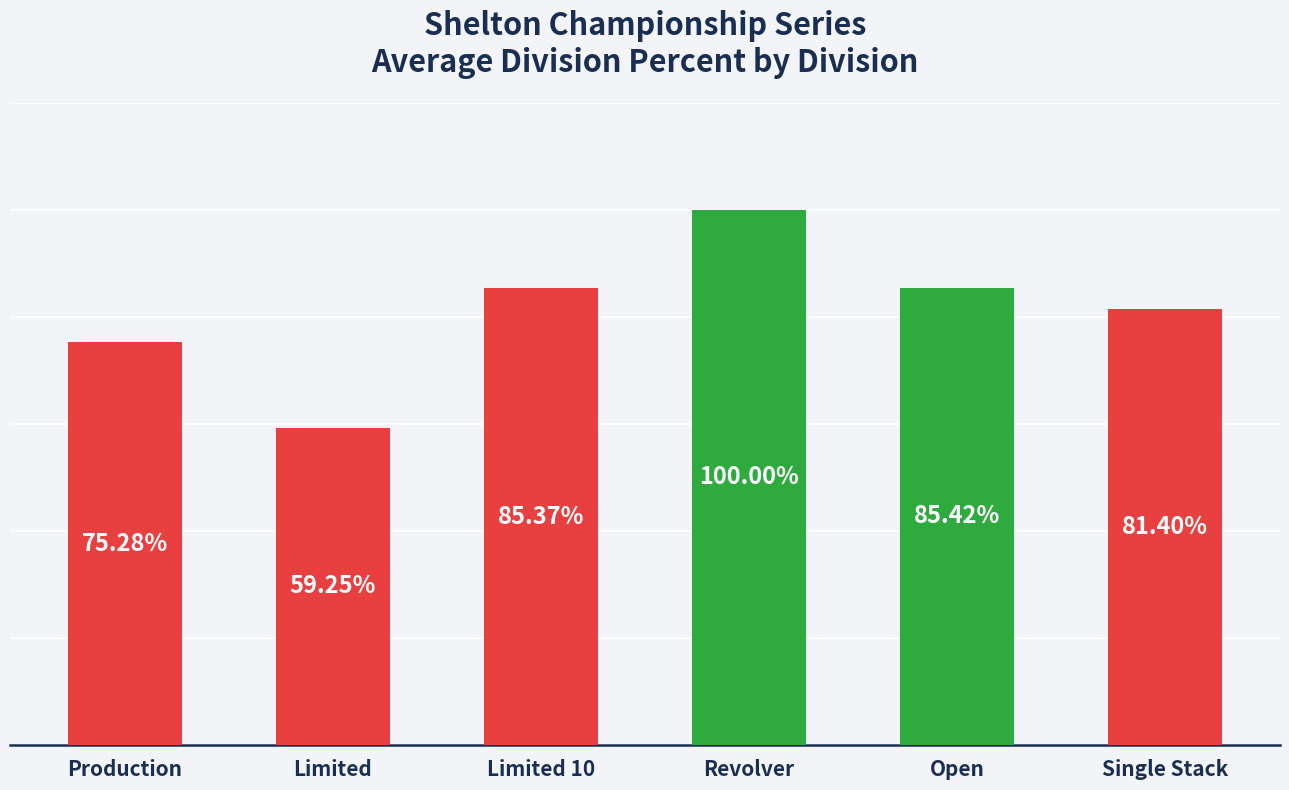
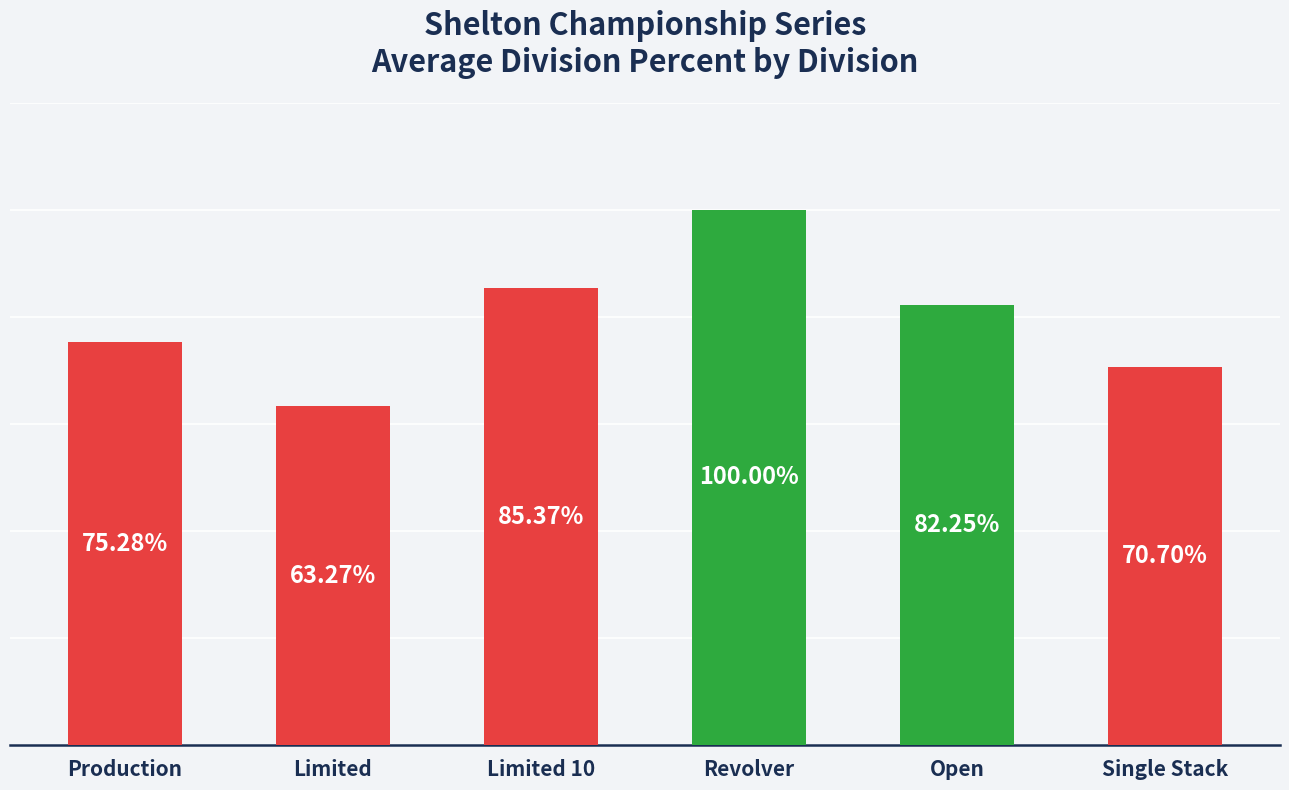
  {
    "Production": "75.28%",
-   "Limited": "59.25%",
+   "Limited": "63.27%",
    "Limited 10": "85.37%",
    "Revolver": "100.00%",
-   "Open": "85.42%",
-   "Single Stack": "81.40%"
+   "Open": "82.25%",
+   "Single Stack": "70.70%"
  }
